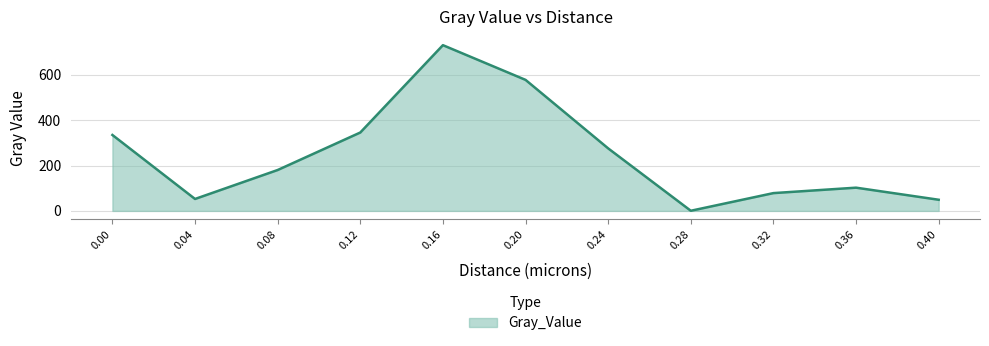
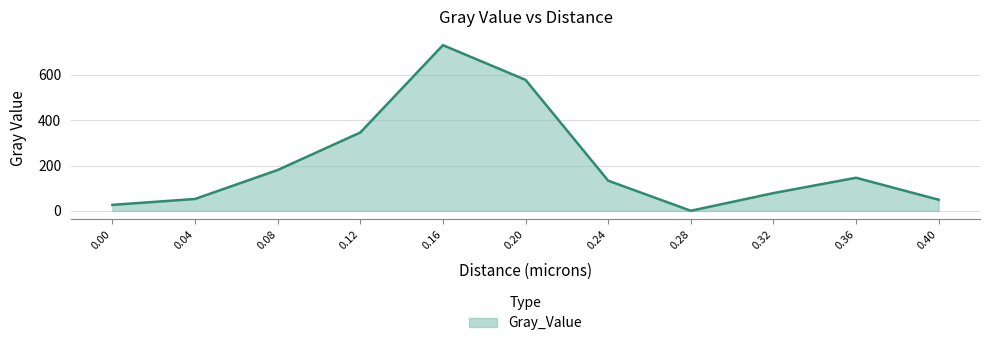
  {
-   "0.00": 330,
+   "0.00": 30,
    "0.04": 50,
    "0.08": 180,
    "0.12": 350,
    "0.16": 730,
    "0.20": 580,
-   "0.24": 280,
+   "0.24": 130,
    "0.28": 0,
    "0.32": 80,
-   "0.36": 100,
+   "0.36": 150,
    "0.40": 50
  }
